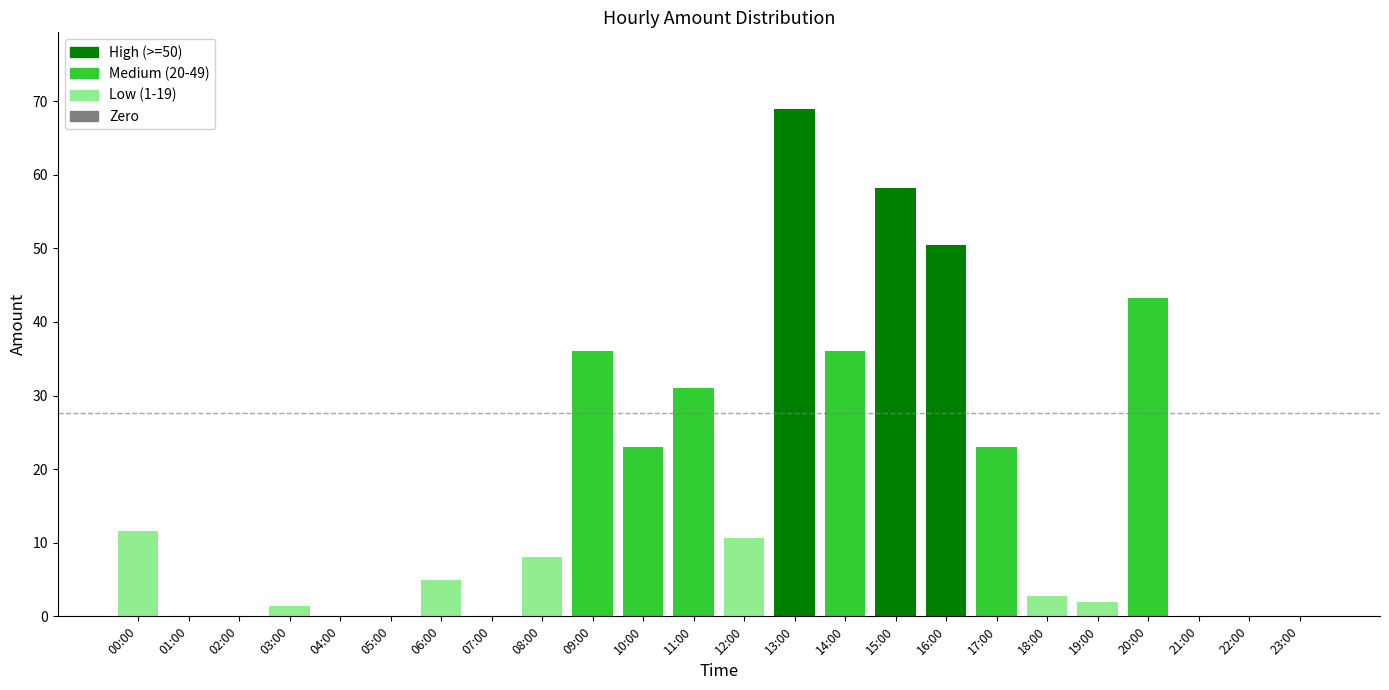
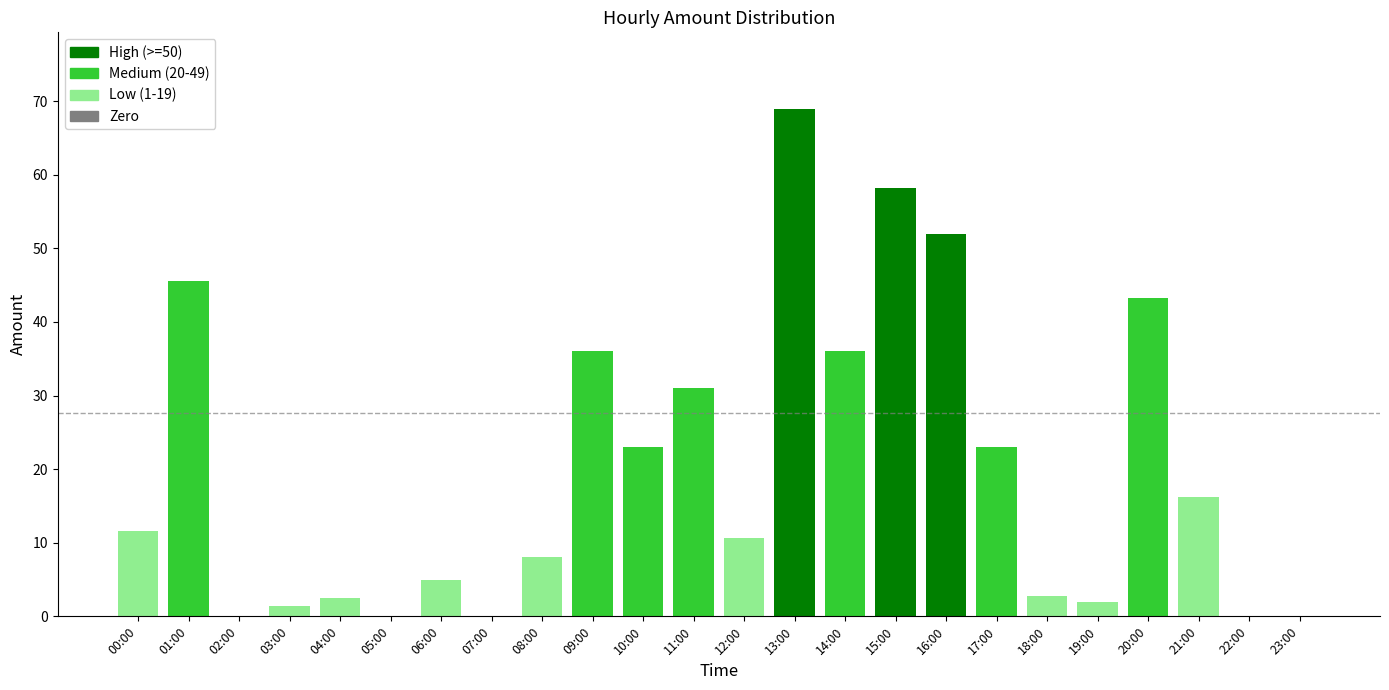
  {
    "00:00": 12,
-   "01:00": 0,
+   "01:00": 46,
    "02:00": 0,
    "03:00": 1,
-   "04:00": 0,
+   "04:00": 3,
    "05:00": 0,
    "06:00": 5,
    "07:00": 0,
    "08:00": 8,
    "09:00": 36,
    "10:00": 23,
    "11:00": 31,
    "12:00": 11,
    "13:00": 69,
    "14:00": 36,
    "15:00": 58,
-   "16:00": 50,
+   "16:00": 52,
    "17:00": 23,
    "18:00": 3,
    "19:00": 2,
    "20:00": 43,
-   "21:00": 0,
+   "21:00": 16,
    "22:00": 0,
    "23:00": 0
  }
